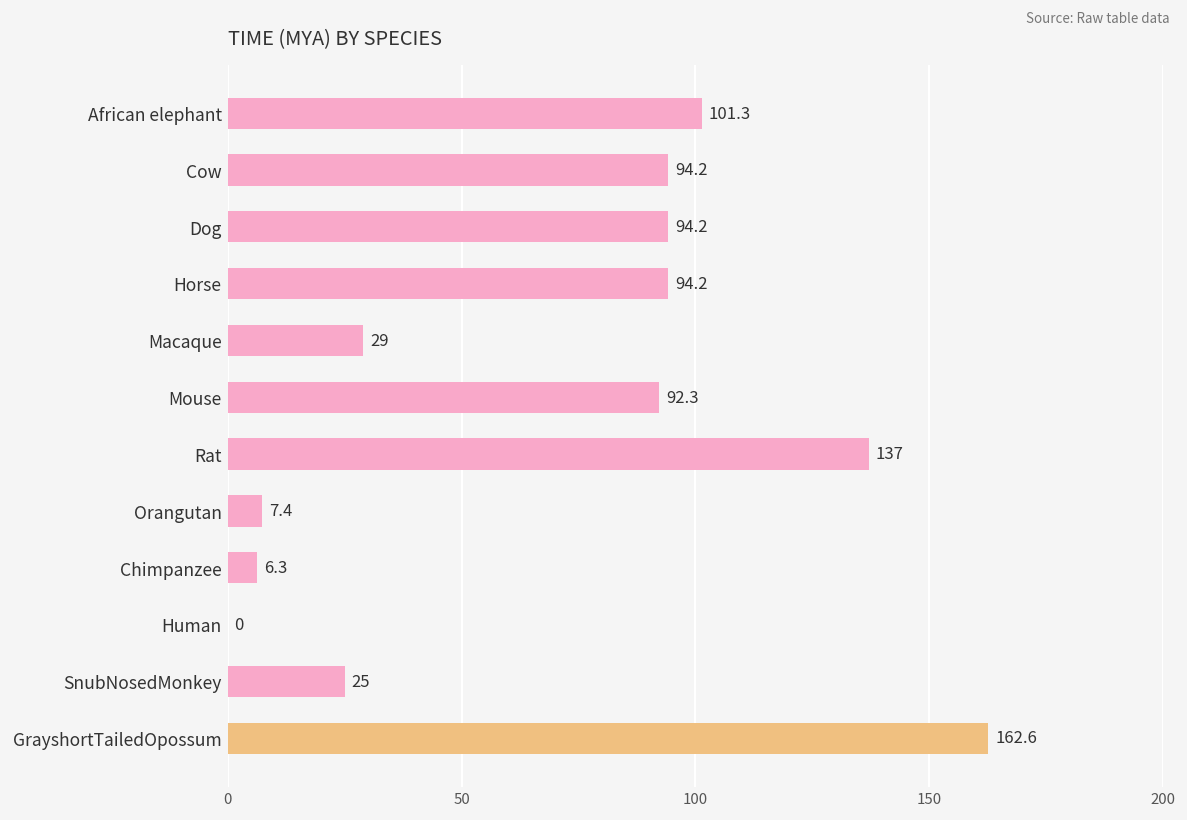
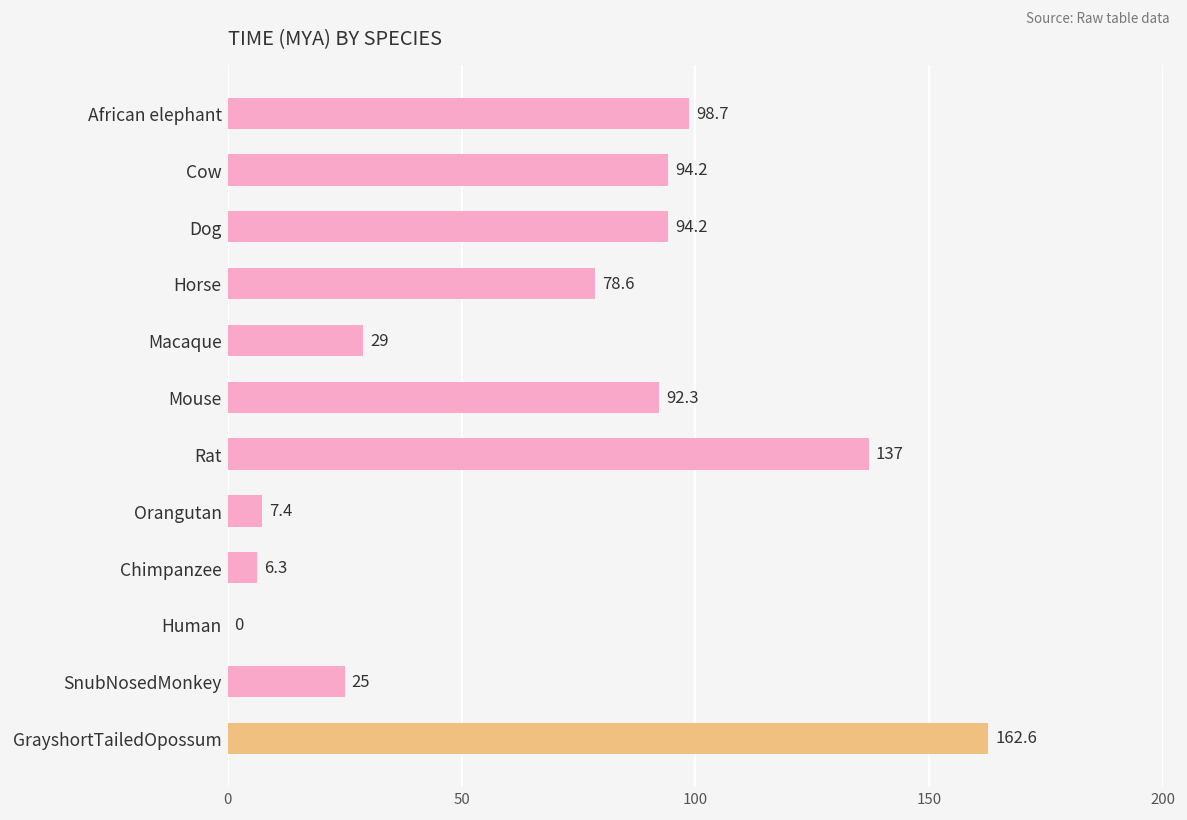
  {
-   "African elephant": 101.3,
+   "African elephant": 98.7,
    "Cow": 94.2,
    "Dog": 94.2,
-   "Horse": 94.2,
+   "Horse": 78.6,
    "Macaque": 29,
    "Mouse": 92.3,
    "Rat": 137,
    "Orangutan": 7.4,
    "Chimpanzee": 6.3,
    "Human": 0,
    "SnubNosedMonkey": 25,
    "GrayshortTailedOpossum": 162.6
  }
